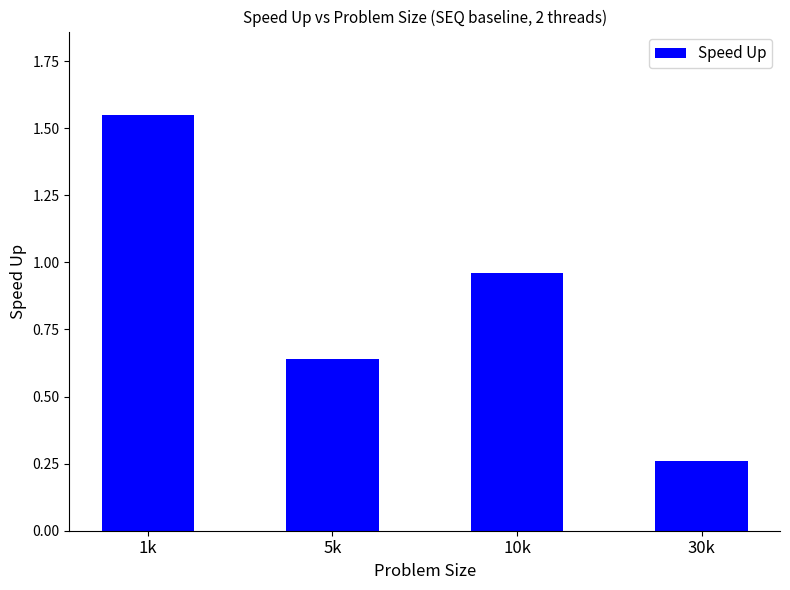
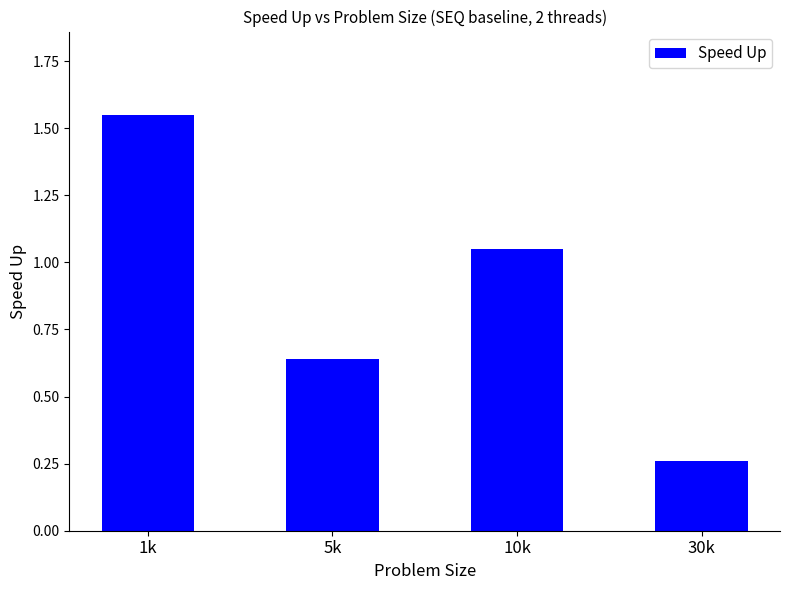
  {
    "1k": 1.55,
    "5k": 0.64,
-   "10k": 0.96,
+   "10k": 1.05,
    "30k": 0.26
  }
